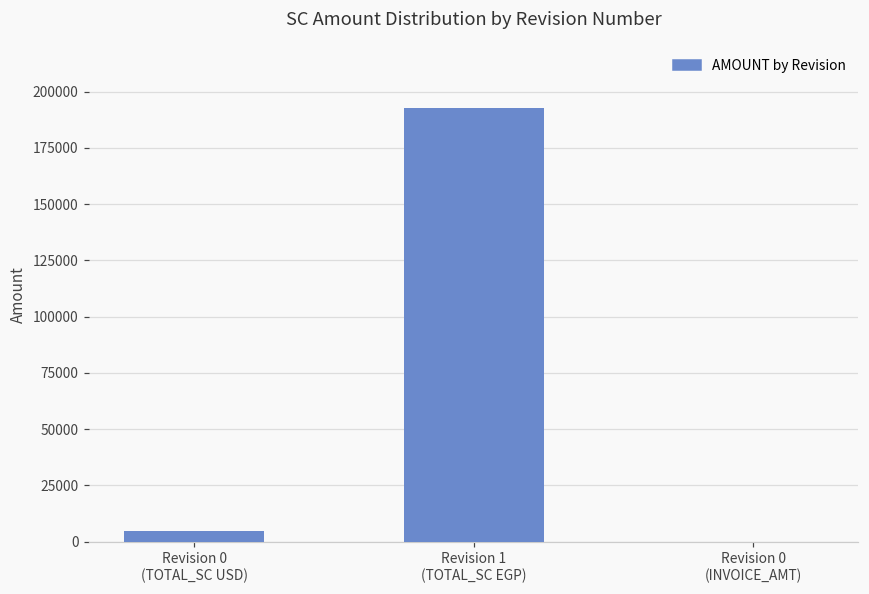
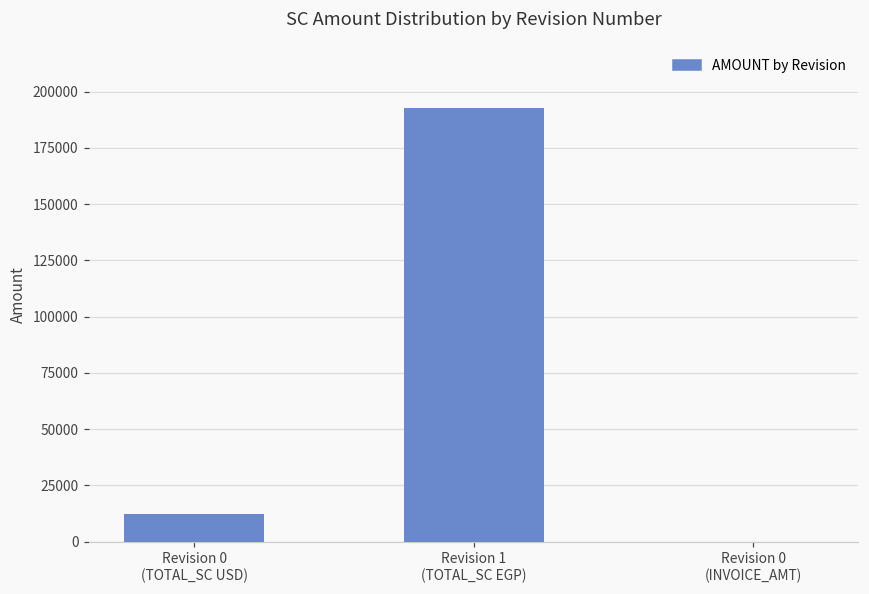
  {
-   "Revision 0 (TOTAL_SC USD)": 5000,
+   "Revision 0 (TOTAL_SC USD)": 12000,
    "Revision 1 (TOTAL_SC EGP)": 193000,
    "Revision 0 (INVOICE_AMT)": 0
  }
